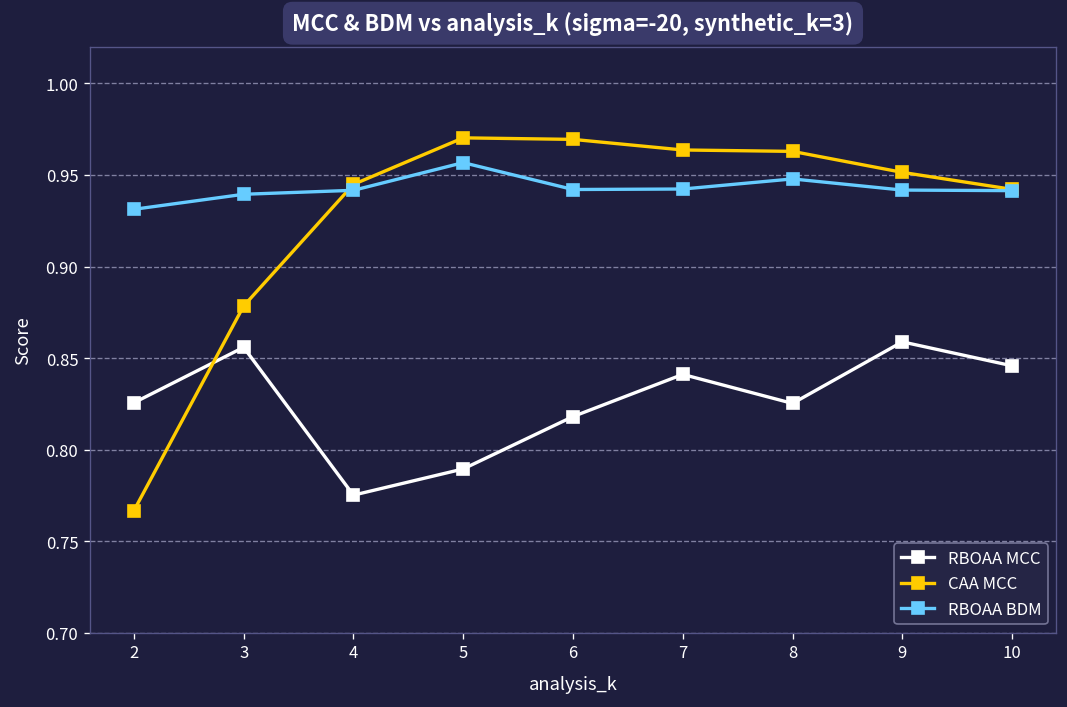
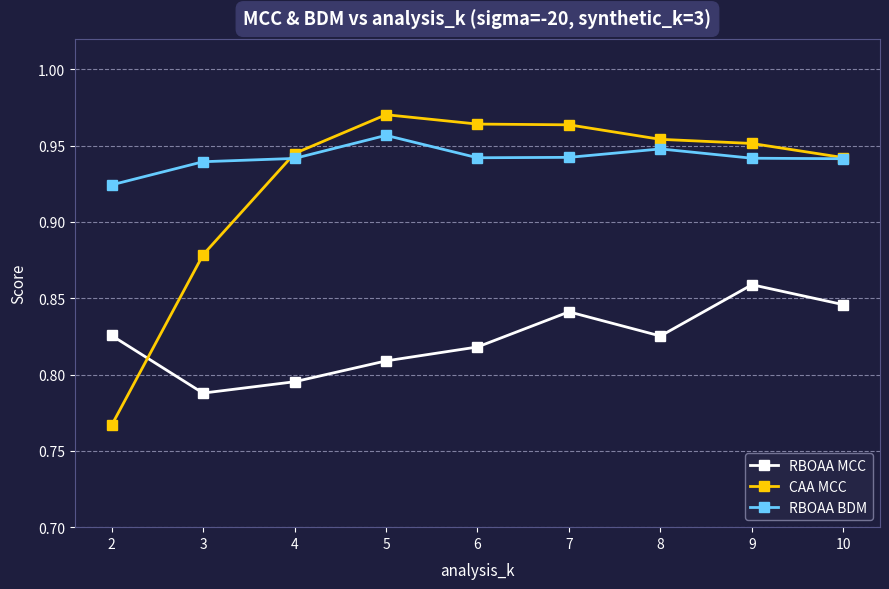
  {
    "RBOAA MCC": {
      "2": 0.826,
-     "3": 0.856,
-     "4": 0.775,
-     "5": 0.789,
+     "3": 0.788,
+     "4": 0.795,
+     "5": 0.809,
      "6": 0.818,
      "7": 0.841,
      "8": 0.825,
      "9": 0.859,
      "10": 0.846
    },
    "CAA MCC": {
      "2": 0.767,
      "3": 0.878,
      "4": 0.945,
      "5": 0.970,
-     "6": 0.969,
+     "6": 0.964,
      "7": 0.964,
-     "8": 0.963,
+     "8": 0.954,
      "9": 0.951
    },
    "RBOAA BDM": {
-     "2": 0.931,
+     "2": 0.924,
      "3": 0.939,
      "4": 0.942,
      "5": 0.957,
      "6": 0.942,
      "7": 0.942,
      "8": 0.948,
      "9": 0.942
    }
  }
